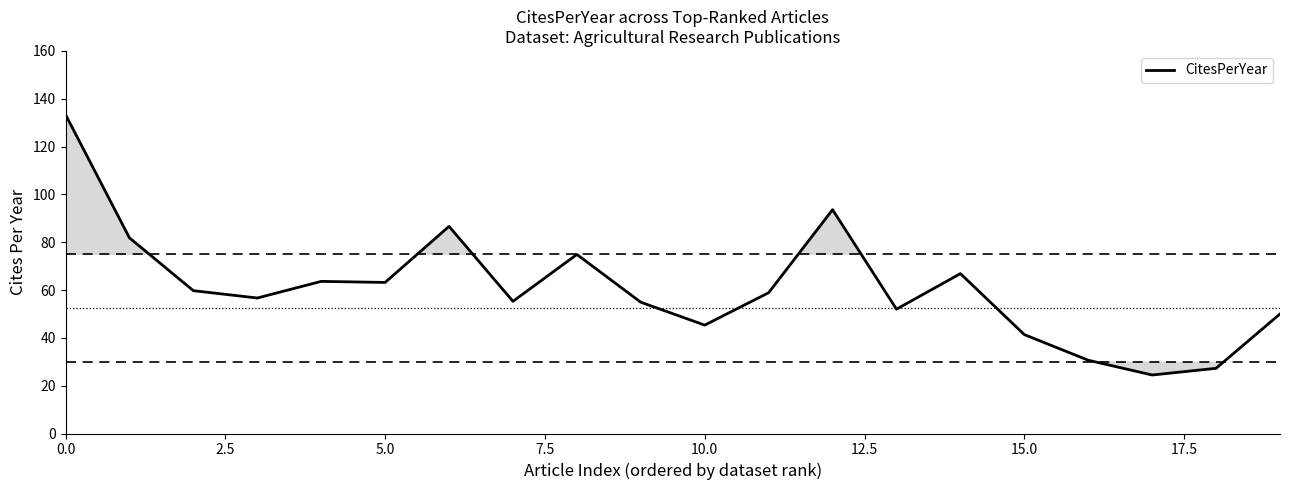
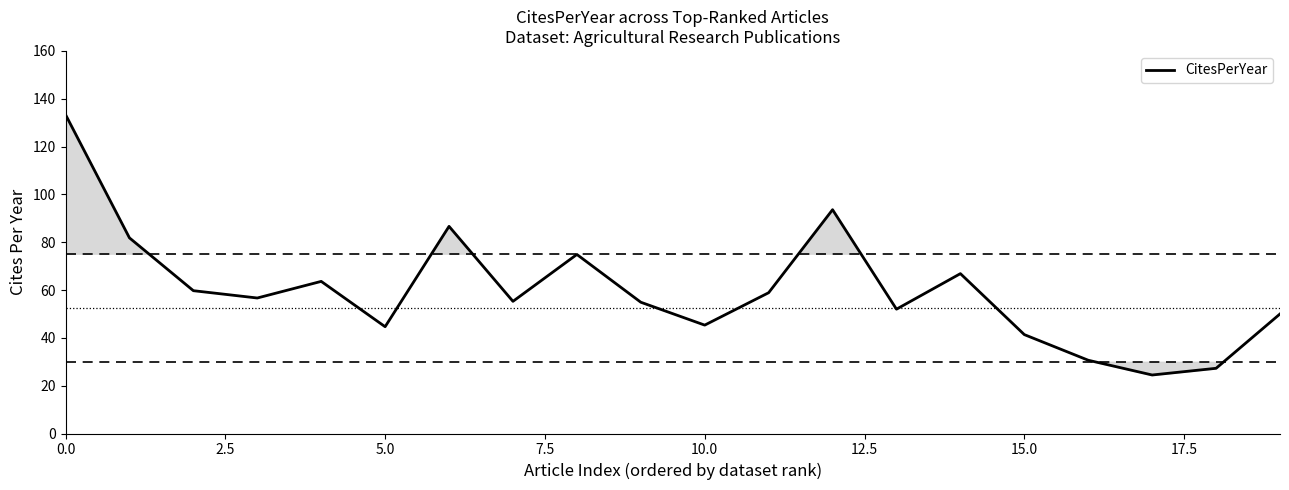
  {
    "CitesPerYear": {
      "0.0": 133,
-     "5.0": 63,
+     "5.0": 45,
      "10.0": 45,
      "15.0": 41
    }
  }
